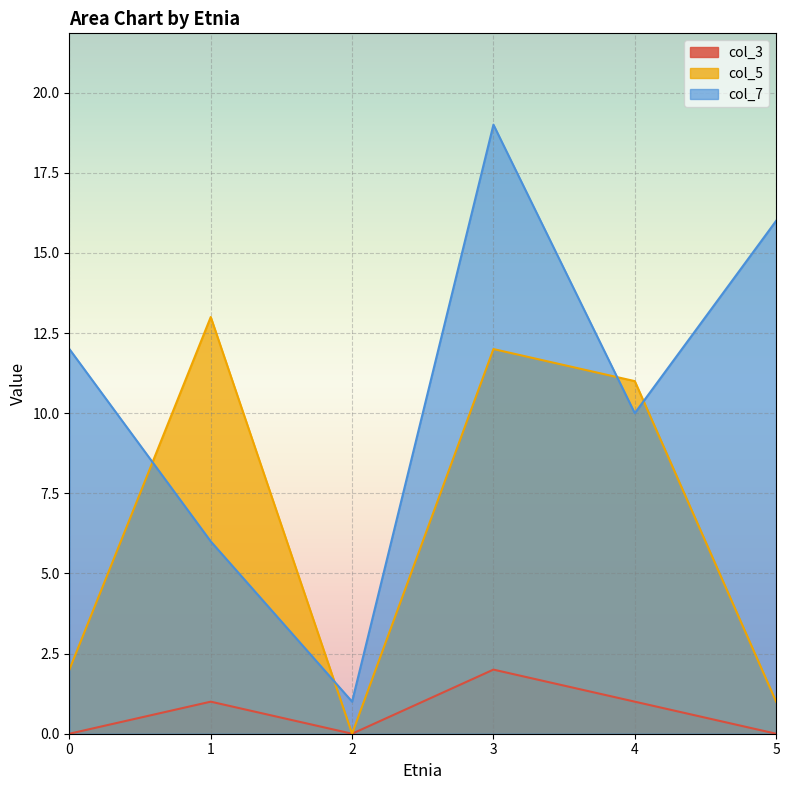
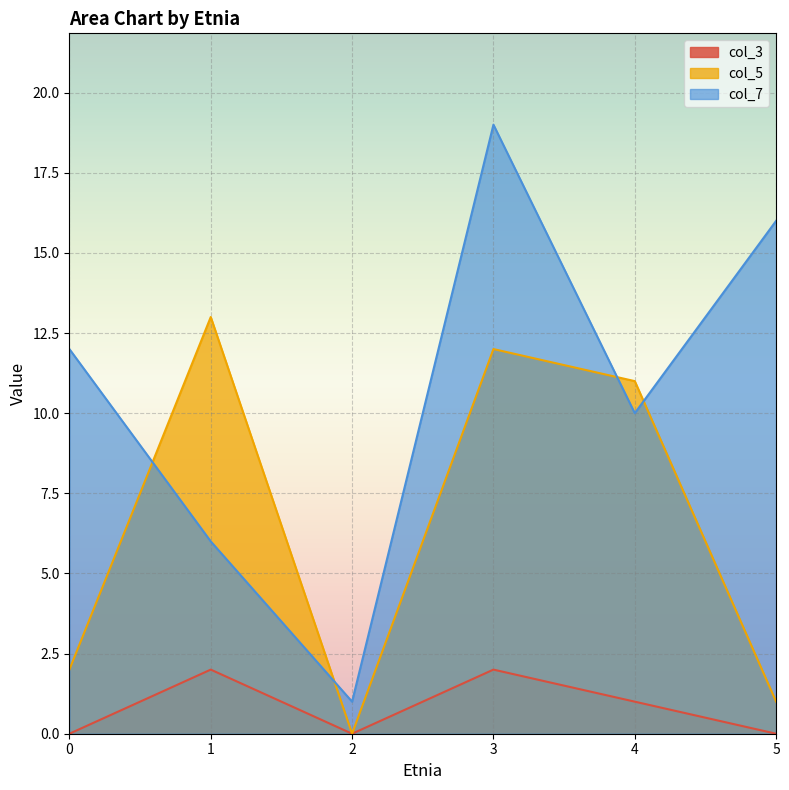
  {
    "col_3": {
      "0": 0,
-     "1": 1,
+     "1": 2,
      "3": 2,
      "4": 1,
      "5": 0
    },
    "col_5": {
      "0": 2,
      "1": 13,
      "3": 12,
      "4": 11,
      "5": 1
    },
    "col_7": {
      "0": 12,
      "1": 6,
      "2": 1,
      "3": 19,
      "4": 10,
      "5": 16
    }
  }
